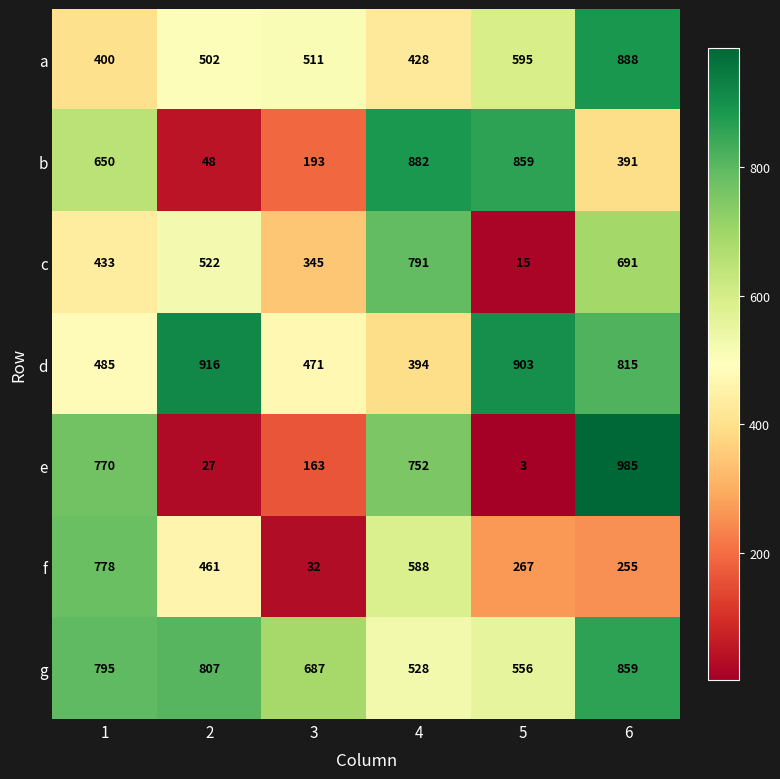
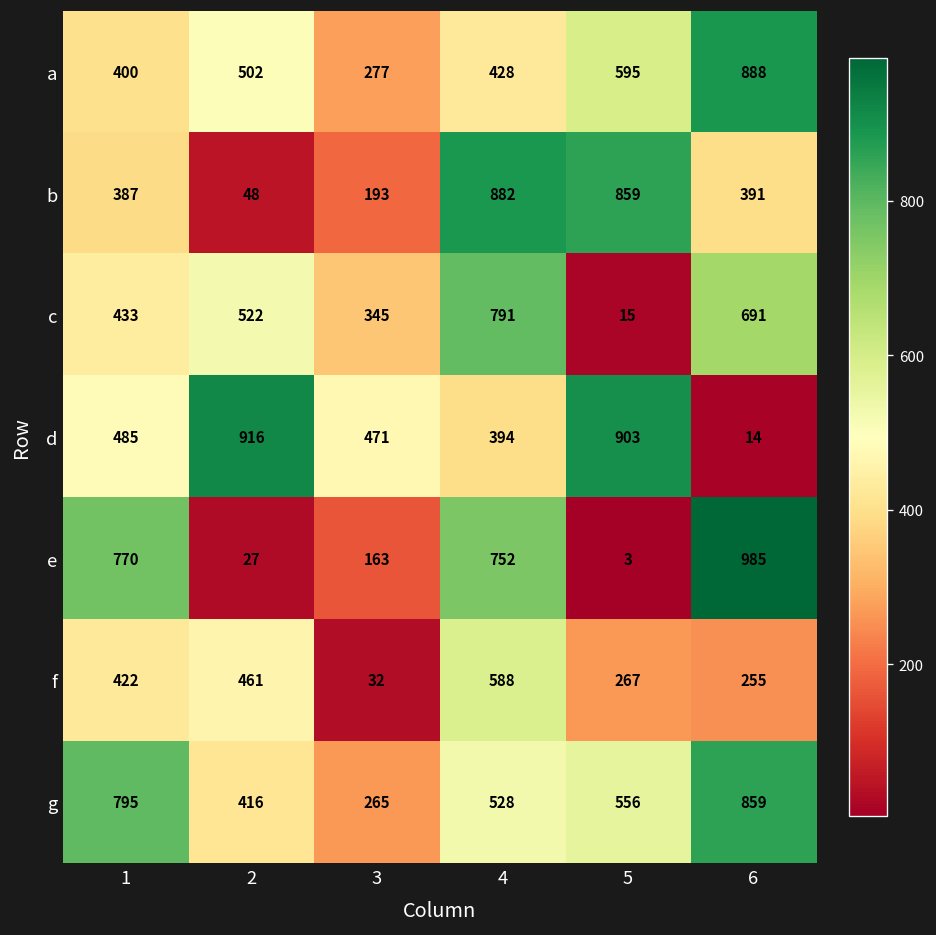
  {
    "a": {
      "1": 400,
      "2": 502,
-     "3": 511,
+     "3": 277,
      "4": 428,
      "5": 595,
      "6": 888
    },
    "b": {
-     "1": 650,
+     "1": 387,
      "2": 48,
      "3": 193,
      "4": 882,
      "5": 859,
      "6": 391
    },
    "c": {
      "1": 433,
      "2": 522,
      "3": 345,
      "4": 791,
      "5": 15,
      "6": 691
    },
    "d": {
      "1": 485,
      "2": 916,
      "3": 471,
      "4": 394,
      "5": 903,
-     "6": 815
+     "6": 14
    },
    "e": {
      "1": 770,
      "2": 27,
      "3": 163,
      "4": 752,
      "5": 3,
      "6": 985
    },
    "f": {
-     "1": 778,
+     "1": 422,
      "2": 461,
      "3": 32,
      "4": 588,
      "5": 267,
      "6": 255
    },
    "g": {
      "1": 795,
-     "2": 807,
-     "3": 687,
+     "2": 416,
+     "3": 265,
      "4": 528,
      "5": 556,
      "6": 859
    }
  }
